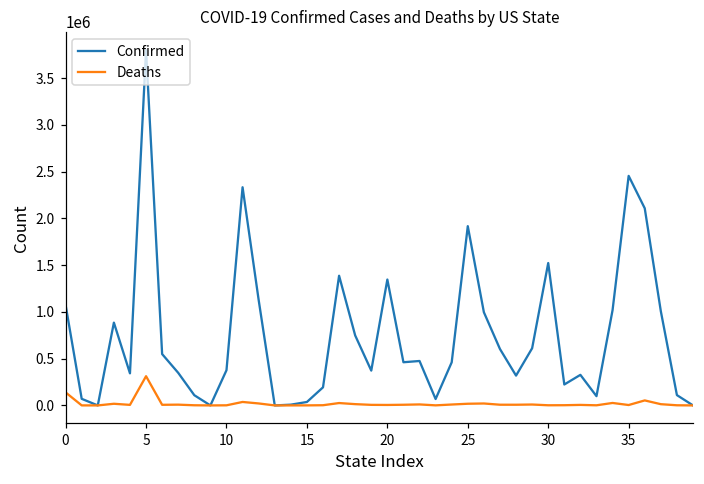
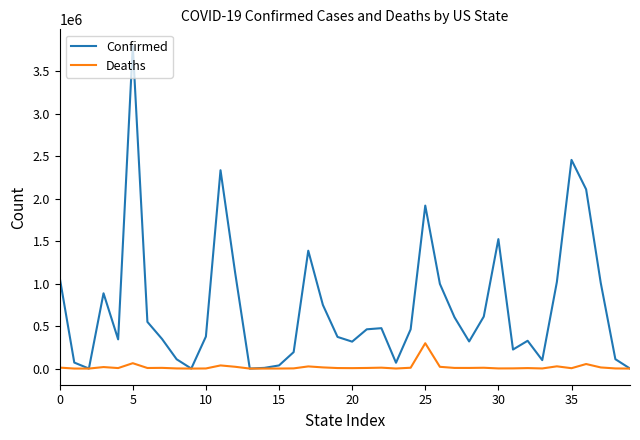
  {
    "Confirmed": {
      "0": 1100000,
      "10": 400000,
      "15": 0,
-     "20": 1300000,
+     "20": 300000,
      "25": 1900000,
      "30": 1500000,
      "35": 2500000
    },
    "Deaths": {
-     "0": 100000,
-     "5": 300000,
+     "0": 0,
+     "5": 100000,
      "10": 0,
      "15": 0,
      "20": 0,
-     "25": 0,
+     "25": 300000,
      "30": 0,
      "35": 0
    }
  }
